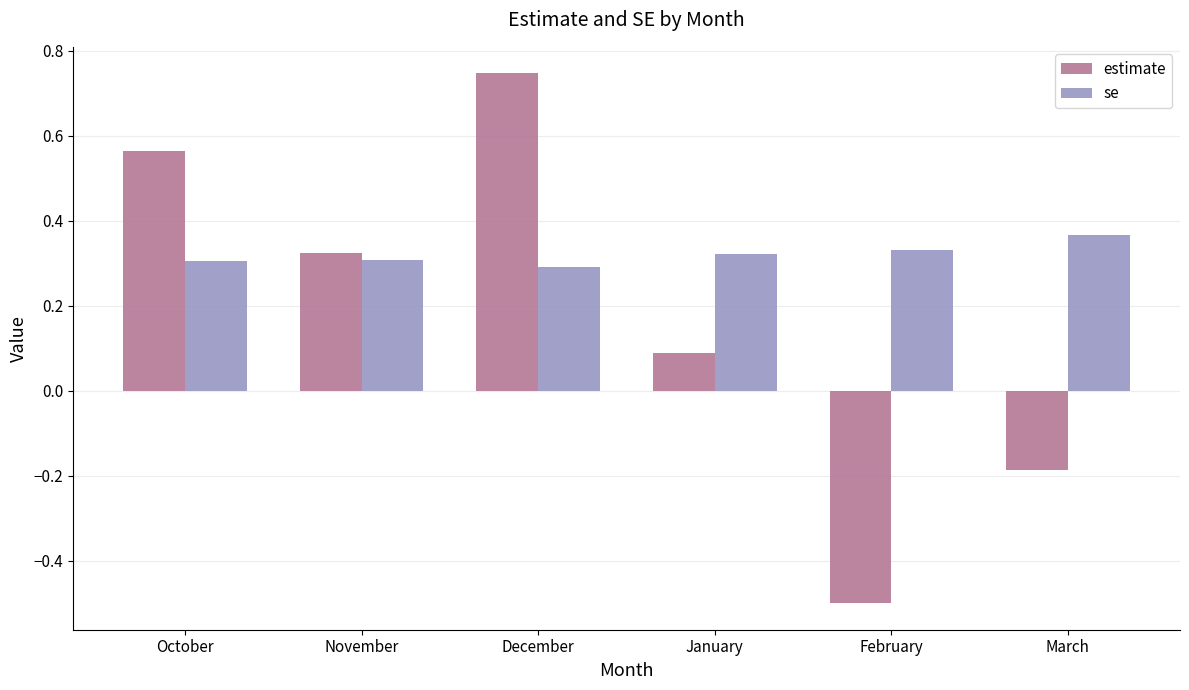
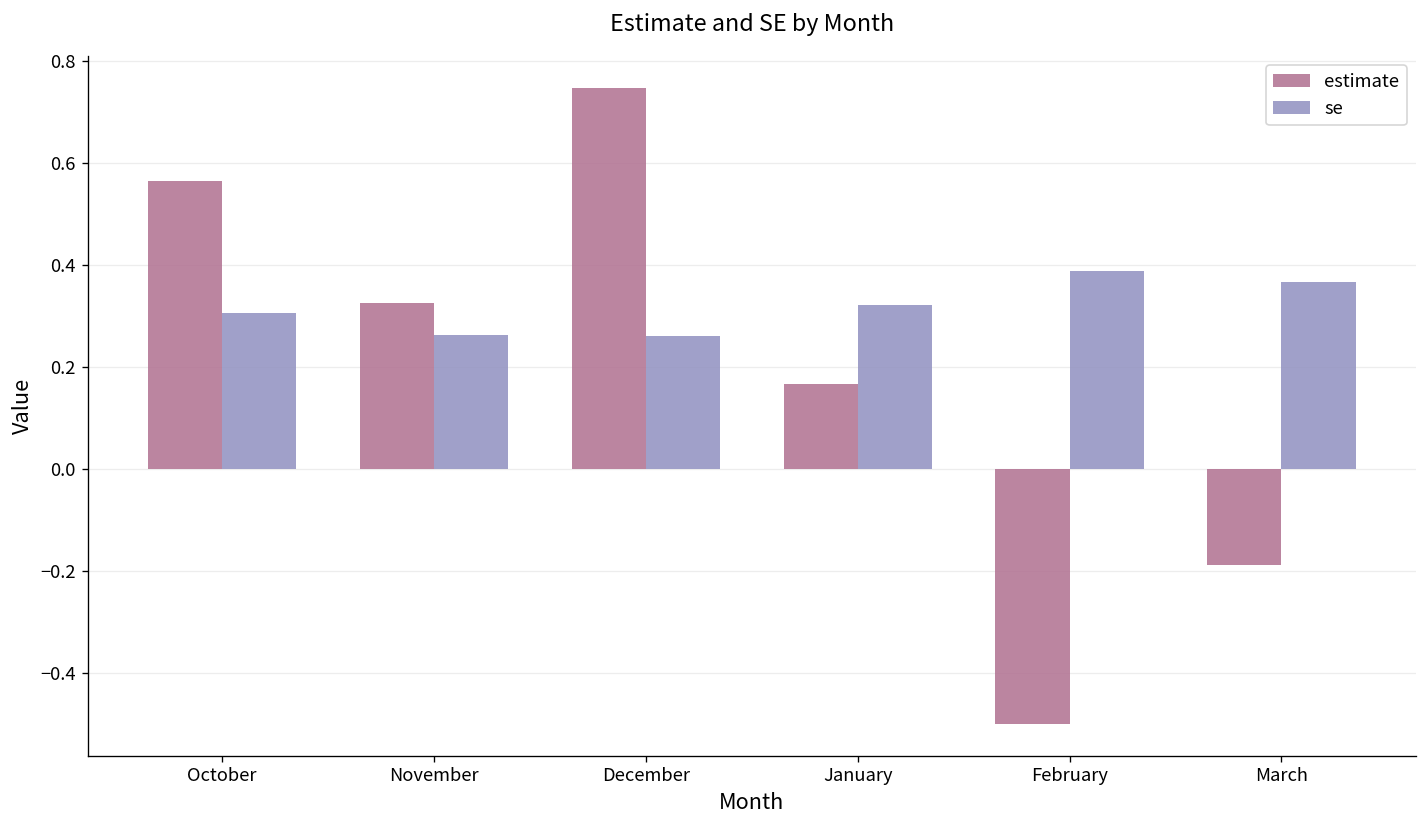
  {
    "estimate": {
      "October": 0.56,
      "November": 0.32,
      "December": 0.75,
-     "January": 0.09,
+     "January": 0.17,
      "February": -0.50,
      "March": -0.19
    },
    "se": {
      "October": 0.31,
-     "November": 0.31,
-     "December": 0.29,
+     "November": 0.26,
+     "December": 0.26,
      "January": 0.32,
-     "February": 0.33,
+     "February": 0.39,
      "March": 0.37
    }
  }
